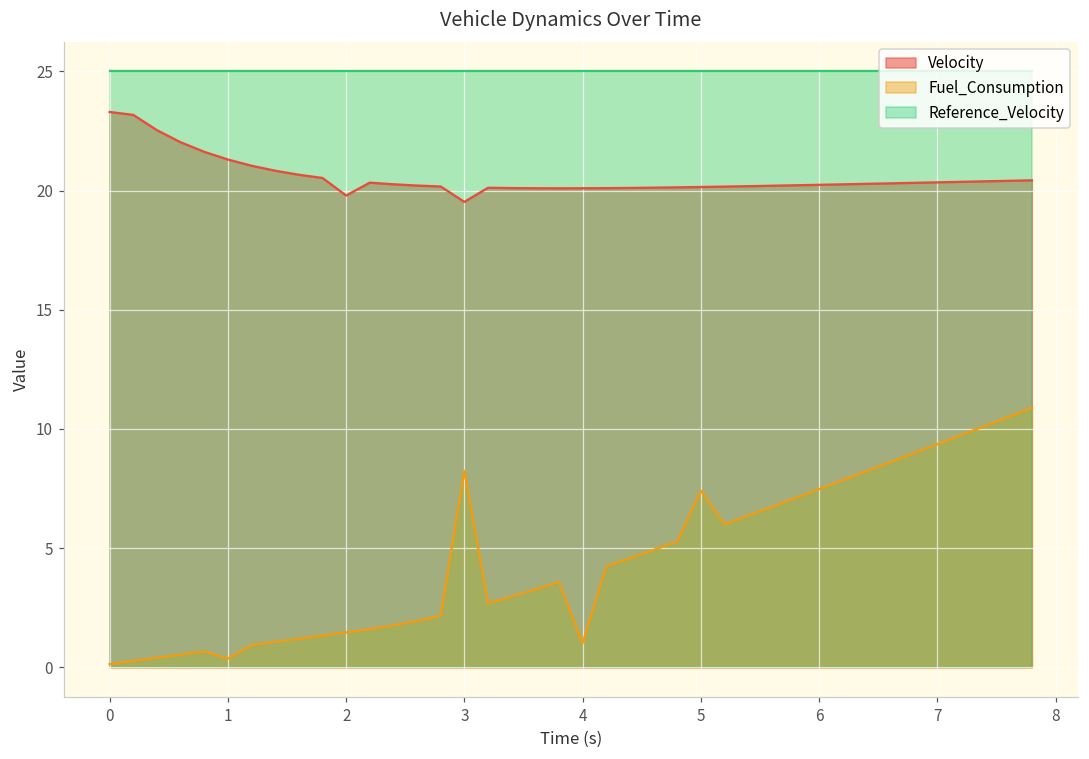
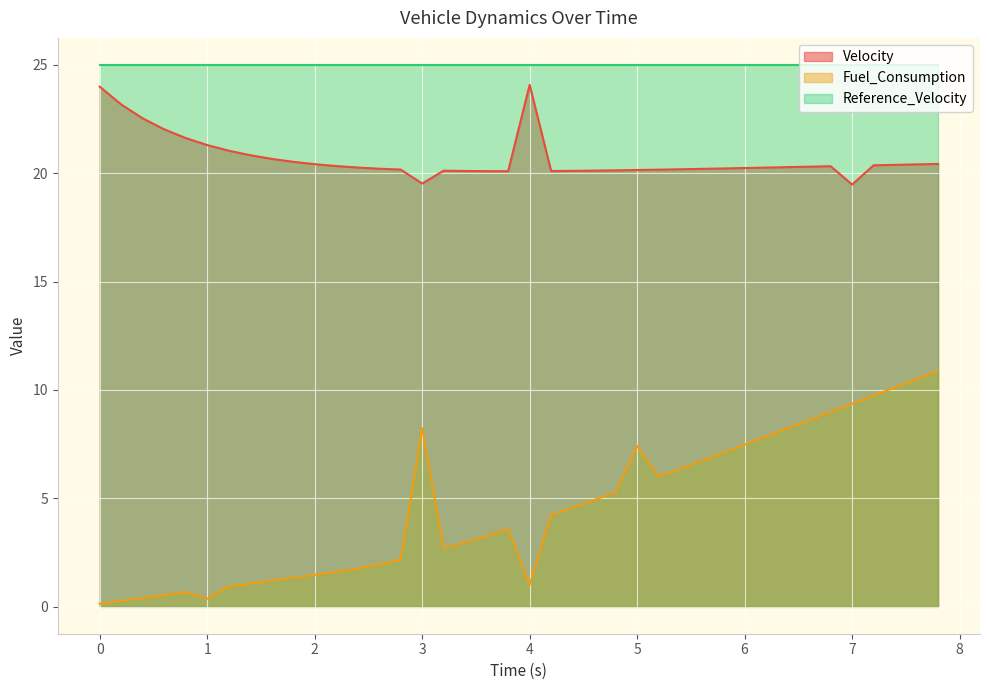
  {
    "Velocity": {
-     "0": 23.3,
+     "0": 24.0,
      "1": 21.3,
-     "2": 19.8,
+     "2": 20.4,
      "3": 19.5,
-     "4": 20.1,
+     "4": 24.1,
      "5": 20.2,
      "6": 20.2,
-     "7": 20.3
+     "7": 19.5
    },
    "Fuel_Consumption": {
      "0": 0.1,
      "1": 0.4,
      "2": 1.5,
      "3": 8.2,
      "4": 1.0,
      "5": 7.4,
      "6": 7.5,
      "7": 9.4
    },
    "Reference_Velocity": {
      "0": 25.0,
      "1": 25.0,
      "2": 25.0,
      "3": 25.0,
      "4": 25.0,
      "5": 25.0,
      "6": 25.0
    }
  }
